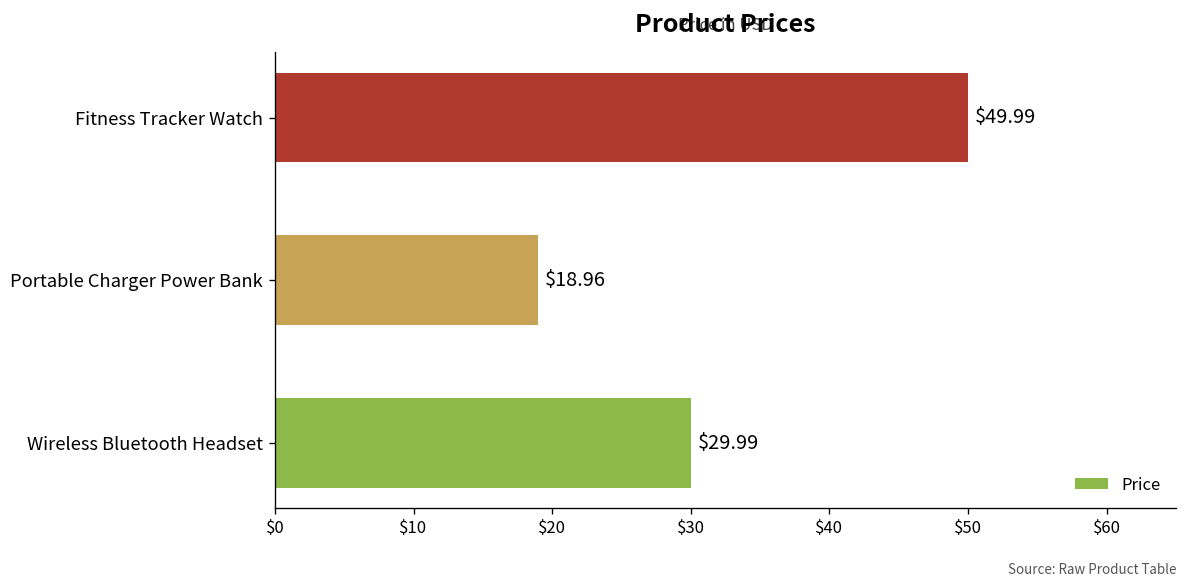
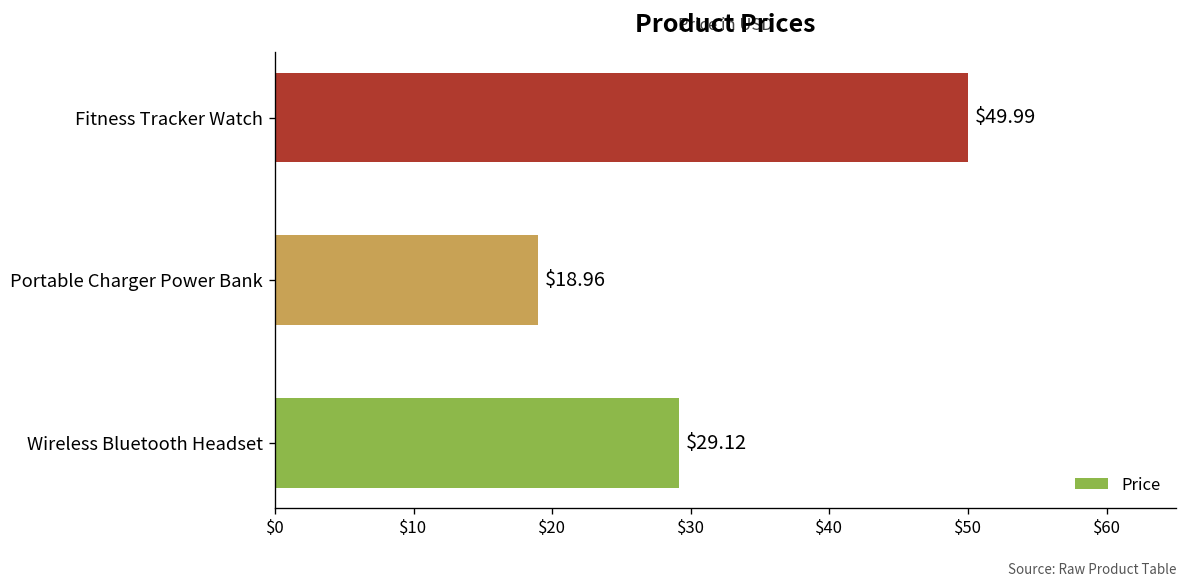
  {
    "Fitness Tracker Watch": "$49.99",
    "Portable Charger Power Bank": "$18.96",
-   "Wireless Bluetooth Headset": "$29.99"
+   "Wireless Bluetooth Headset": "$29.12"
  }
